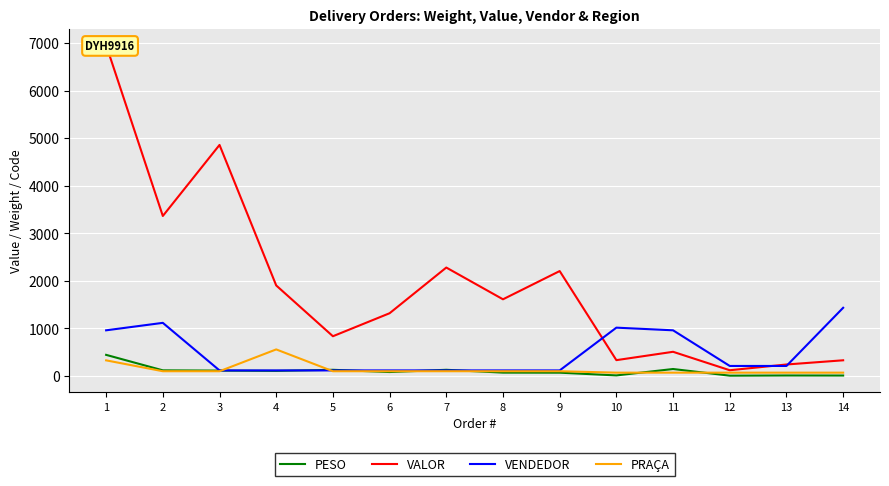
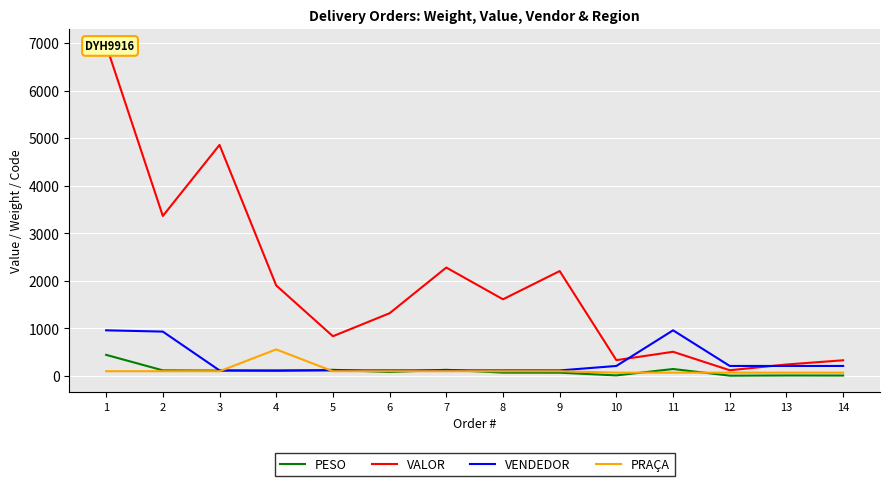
  {
    "PESO": {
      "1": 400,
      "10": 0,
      "11": 100,
      "12": 0,
      "13": 0,
      "14": 0
    },
    "VALOR": {
      "2": 3400,
      "3": 4900,
      "4": 1900,
      "5": 800,
      "6": 1300,
      "7": 2300,
      "8": 1600,
      "9": 2200,
      "10": 300,
      "11": 500,
      "14": 300
    },
    "VENDEDOR": {
      "1": 1000,
-     "2": 1100,
-     "10": 1000,
+     "2": 900,
+     "10": 200,
      "11": 1000,
      "12": 200,
-     "14": 1400
+     "14": 200
    },
    "PRAÇA": {
-     "1": 300,
+     "1": 100,
      "4": 600,
      "10": 100,
      "11": 100,
      "13": 100,
      "14": 100
    }
  }
